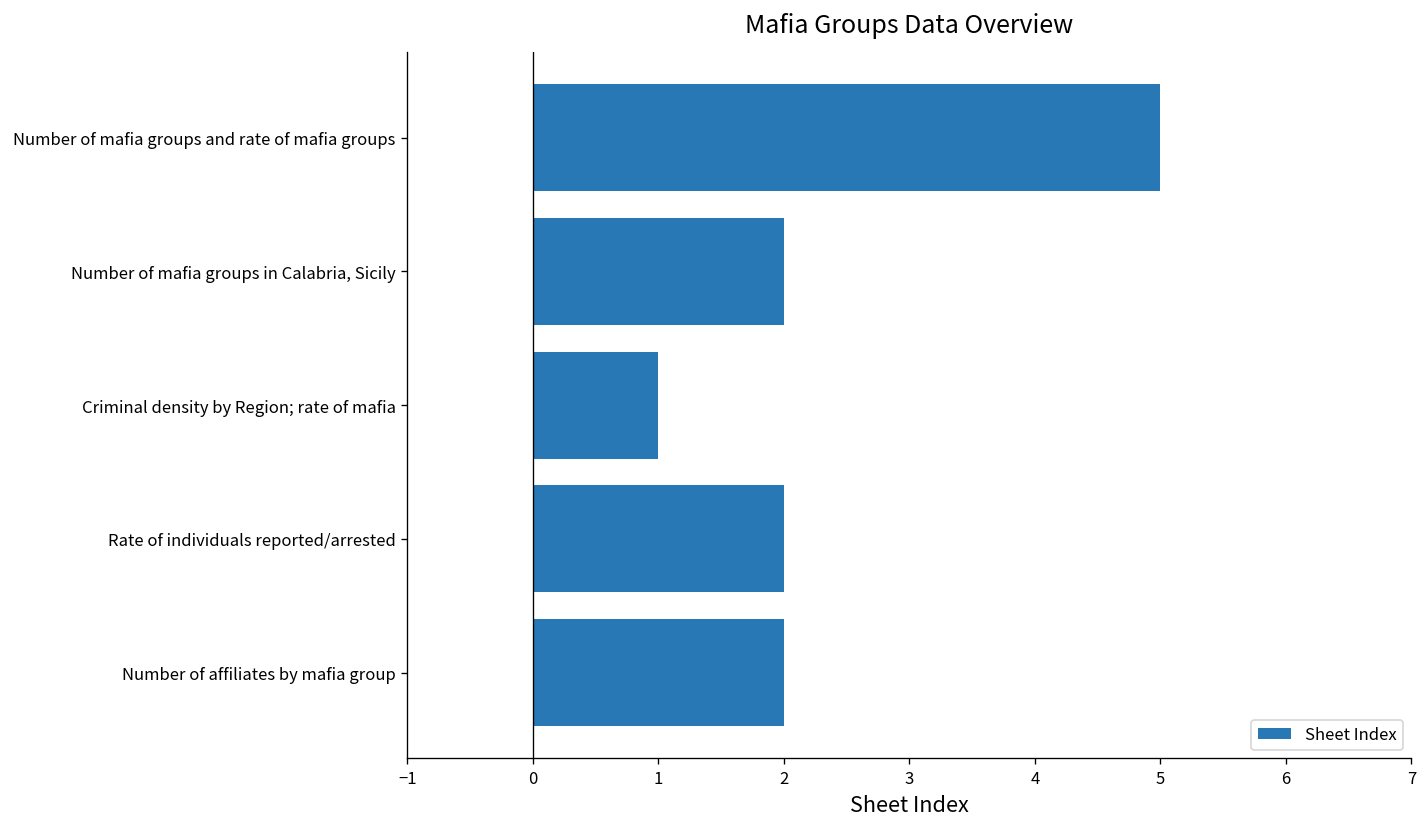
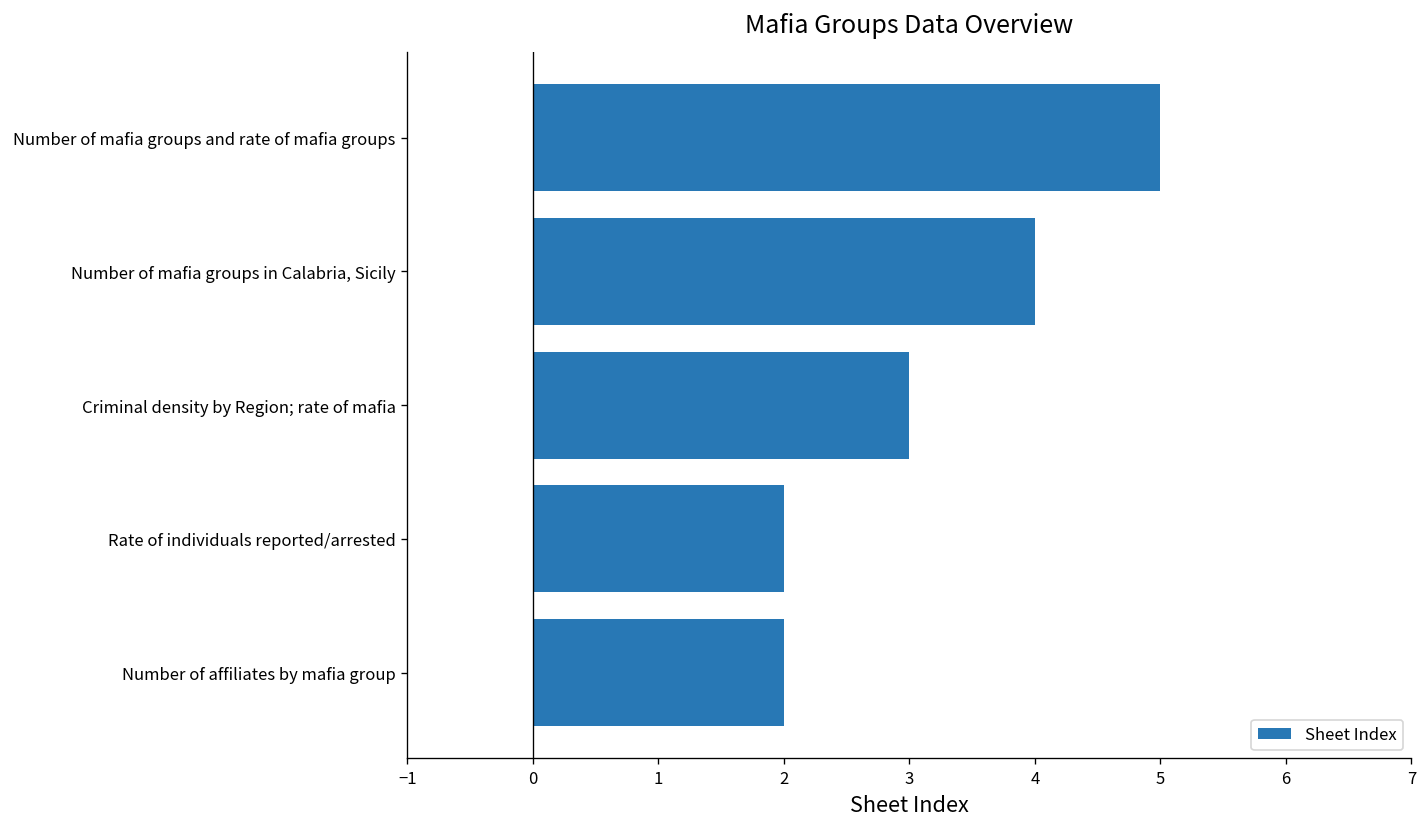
  {
    "Number of mafia groups and rate of mafia groups": 5,
-   "Number of mafia groups in Calabria, Sicily": 2,
-   "Criminal density by Region; rate of mafia": 1,
+   "Number of mafia groups in Calabria, Sicily": 4,
+   "Criminal density by Region; rate of mafia": 3,
    "Rate of individuals reported/arrested": 2,
    "Number of affiliates by mafia group": 2
  }
